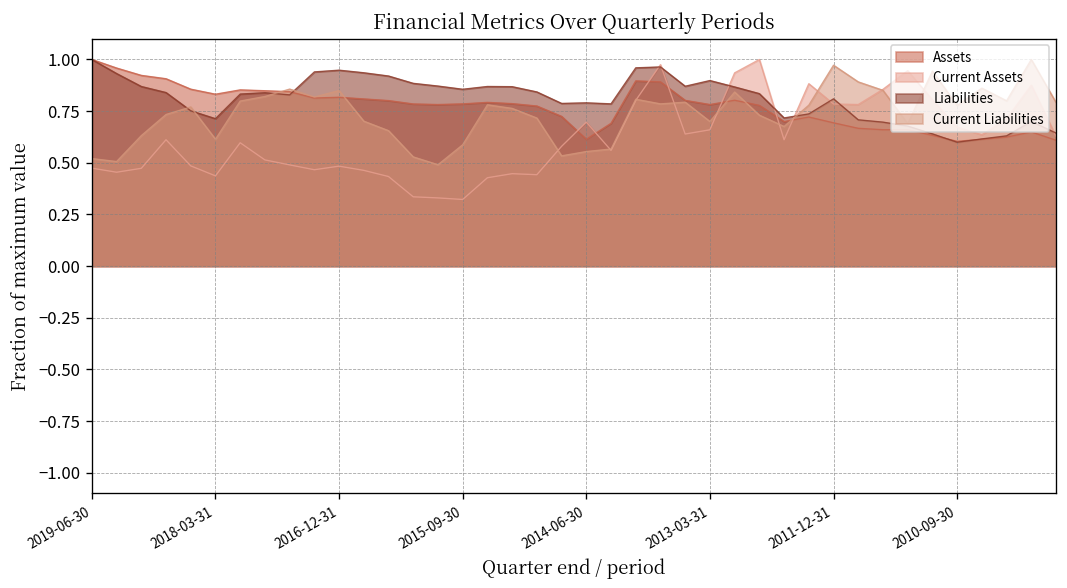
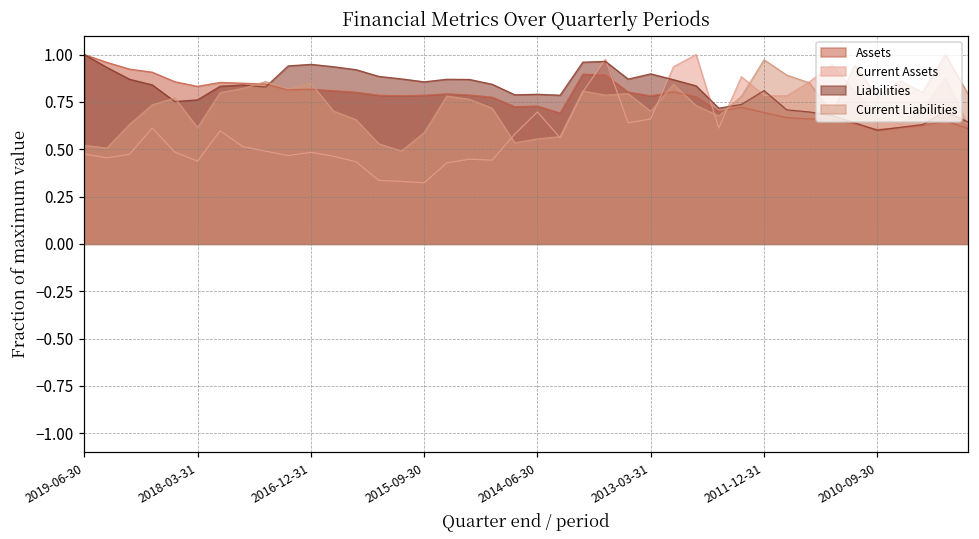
  {
    "Assets": {
      "2018-03-31": 0.83,
      "2016-12-31": 0.82,
      "2015-09-30": 0.79,
-     "2014-06-30": 0.61,
+     "2014-06-30": 0.73,
      "2013-03-31": 0.78,
      "2011-12-31": 0.69
    },
    "Liabilities": {
-     "2018-03-31": 0.71,
+     "2018-03-31": 0.76,
      "2016-12-31": 0.95,
      "2015-09-30": 0.86,
      "2014-06-30": 0.79,
      "2013-03-31": 0.90,
      "2011-12-31": 0.81
    }
  }
